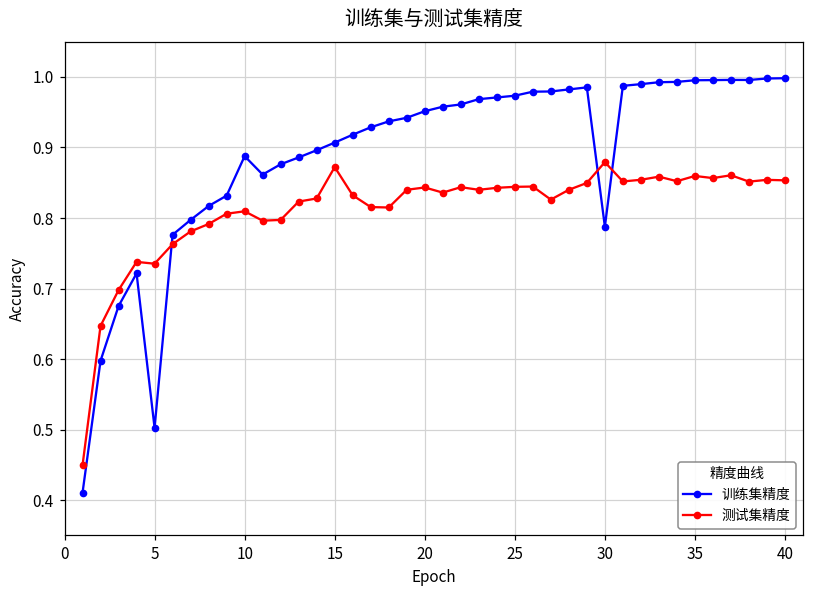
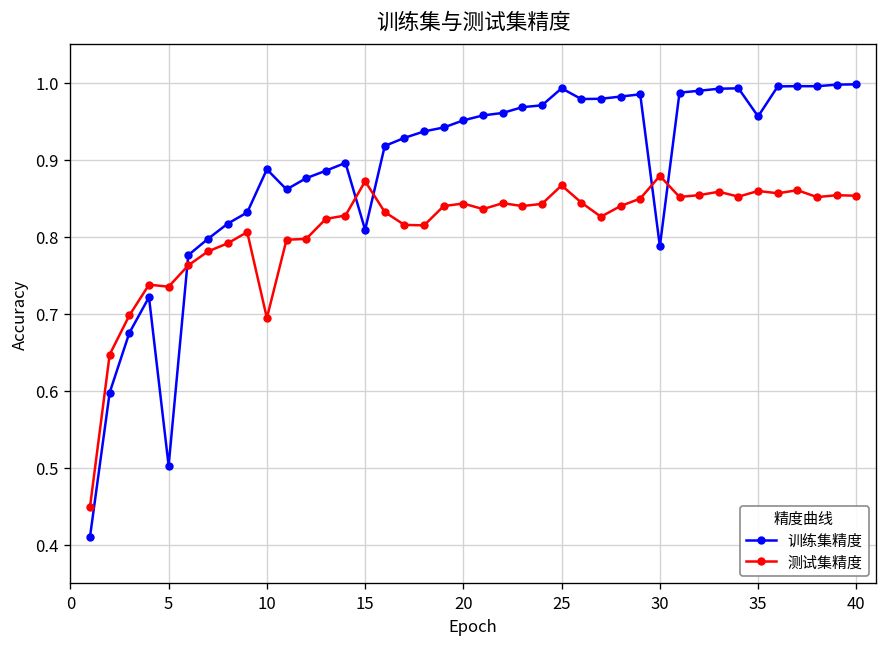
  {
    "训练集精度": {
      "5": 0.50,
      "10": 0.89,
-     "15": 0.91,
+     "15": 0.81,
      "20": 0.95,
-     "25": 0.97,
+     "25": 0.99,
      "30": 0.79,
-     "35": 1.00,
+     "35": 0.96,
      "40": 1.00
    },
    "测试集精度": {
      "5": 0.74,
-     "10": 0.81,
+     "10": 0.69,
      "15": 0.87,
      "20": 0.84,
-     "25": 0.84,
+     "25": 0.87,
      "30": 0.88,
      "35": 0.86,
      "40": 0.85
    }
  }
